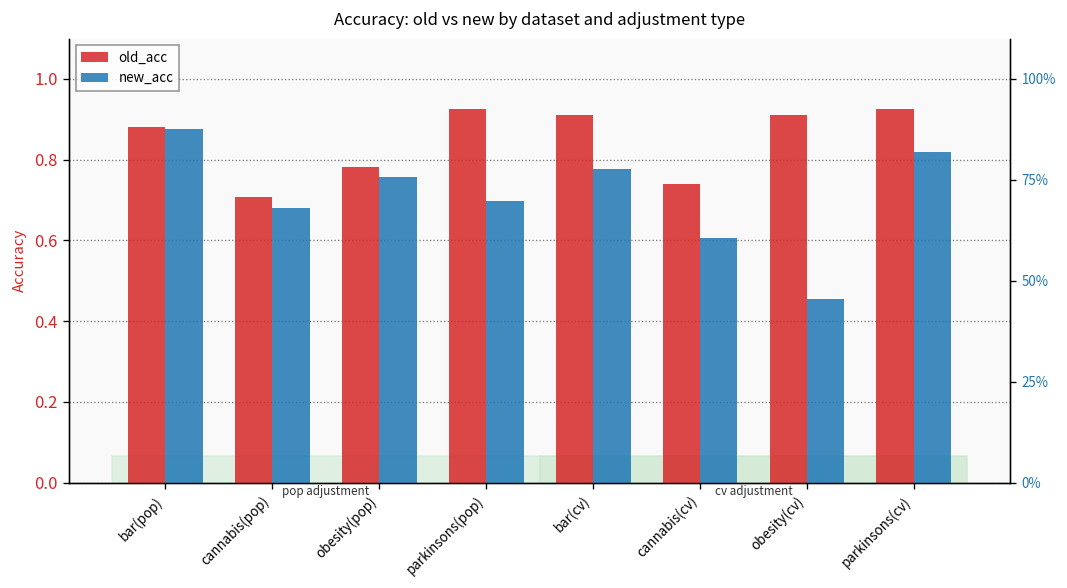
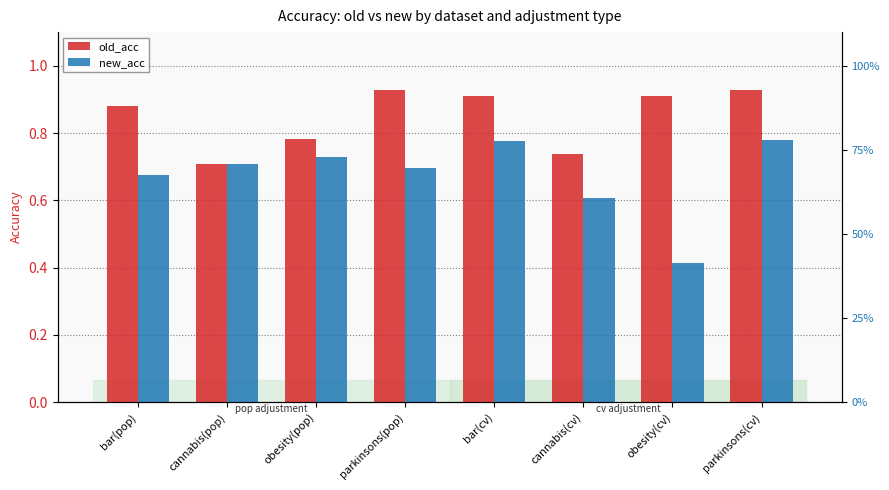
  {
    "old_acc": {
      "bar(pop)": 0.88,
      "cannabis(pop)": 0.71,
      "obesity(pop)": 0.78,
      "parkinsons(pop)": 0.93,
      "bar(cv)": 0.91,
      "cannabis(cv)": 0.74,
      "obesity(cv)": 0.91,
      "parkinsons(cv)": 0.93
    },
    "new_acc": {
-     "bar(pop)": 0.88,
-     "cannabis(pop)": 0.68,
-     "obesity(pop)": 0.76,
+     "bar(pop)": 0.67,
+     "cannabis(pop)": 0.71,
+     "obesity(pop)": 0.73,
      "parkinsons(pop)": 0.70,
      "bar(cv)": 0.78,
      "cannabis(cv)": 0.61,
-     "obesity(cv)": 0.46,
-     "parkinsons(cv)": 0.82
+     "obesity(cv)": 0.41,
+     "parkinsons(cv)": 0.78
    }
  }
